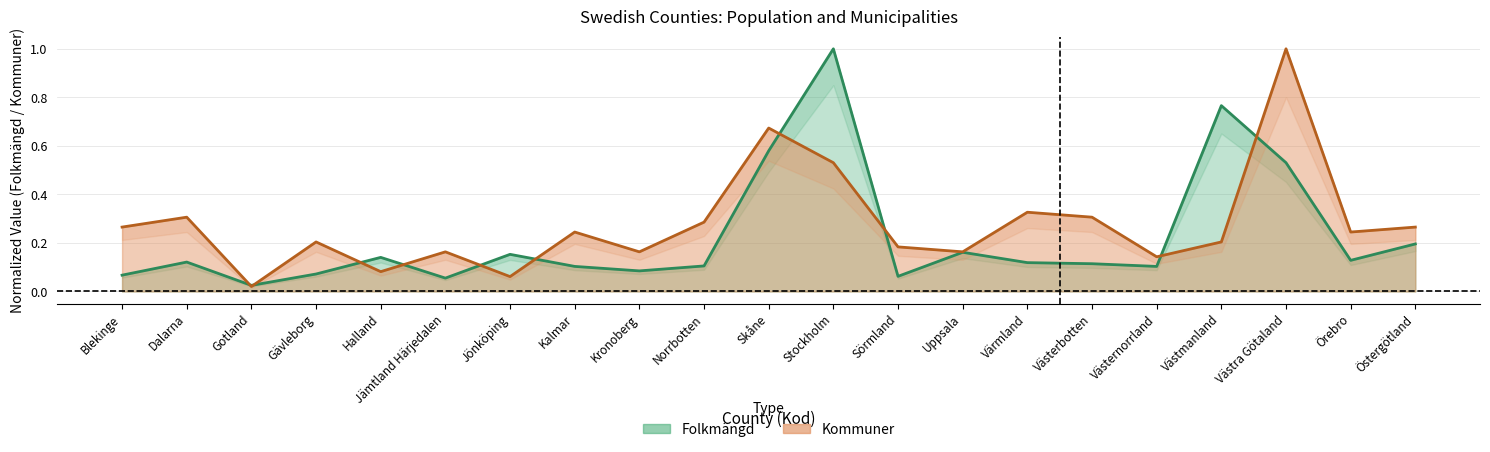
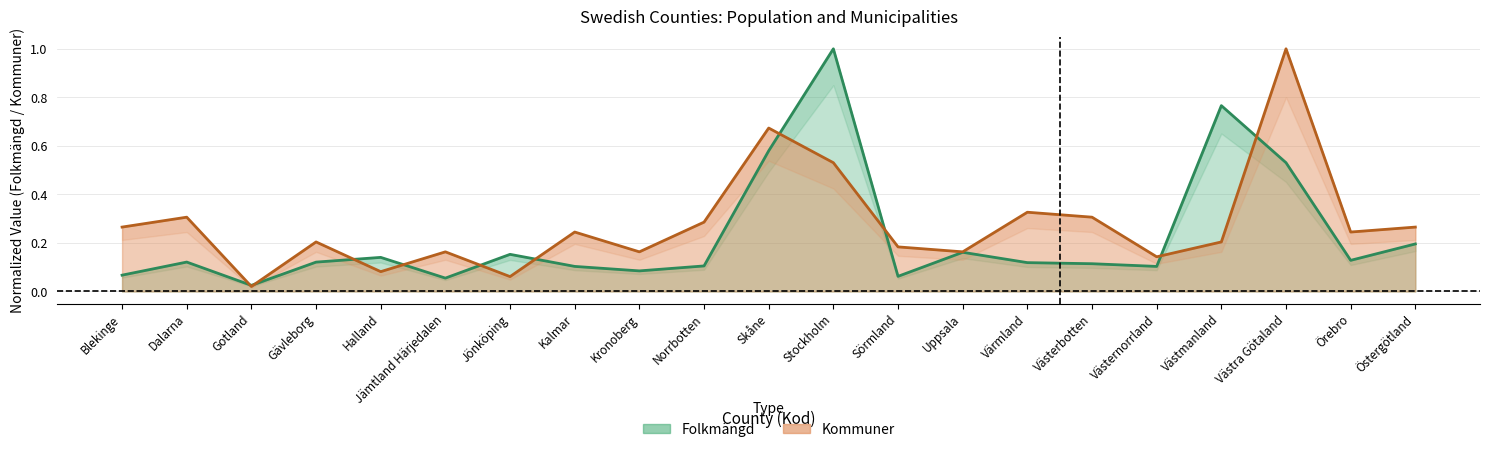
  {
    "Folkmängd": {
      "Blekinge": 0.07,
      "Dalarna": 0.12,
-     "Gävleborg": 0.07,
+     "Gävleborg": 0.12,
      "Halland": 0.14,
      "Jämtland Härjedalen": 0.06,
      "Jönköping": 0.15,
      "Kalmar": 0.10,
      "Kronoberg": 0.08,
      "Norrbotten": 0.11,
      "Skåne": 0.58,
      "Stockholm": 1.00,
      "Sörmland": 0.06,
      "Värmland": 0.12,
      "Västerbotten": 0.11,
      "Västernorrland": 0.10,
      "Västmanland": 0.77,
      "Västra Götaland": 0.53,
      "Örebro": 0.13,
      "Östergötland": 0.20
    },
    "Kommuner": {
      "Blekinge": 0.27,
      "Dalarna": 0.31,
      "Gävleborg": 0.20,
      "Halland": 0.08,
      "Jämtland Härjedalen": 0.16,
      "Jönköping": 0.06,
      "Kalmar": 0.24,
      "Kronoberg": 0.16,
      "Norrbotten": 0.29,
      "Skåne": 0.67,
      "Stockholm": 0.53,
      "Sörmland": 0.18,
      "Värmland": 0.33,
      "Västerbotten": 0.31,
      "Västernorrland": 0.14,
      "Västmanland": 0.20,
      "Västra Götaland": 1.00,
      "Örebro": 0.24,
      "Östergötland": 0.27
    }
  }
